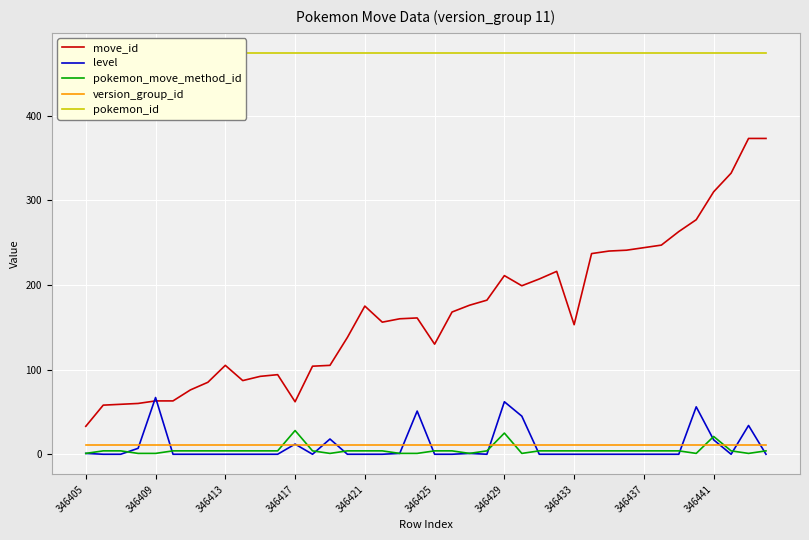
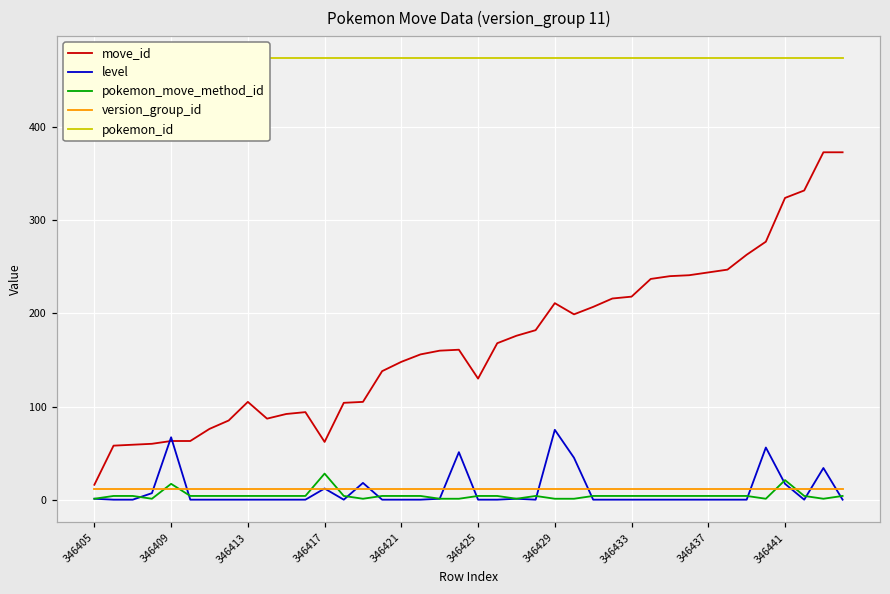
  {
    "move_id": {
-     "346405": 30,
+     "346405": 20,
      "346409": 60,
      "346413": 110,
      "346417": 60,
-     "346421": 180,
+     "346421": 150,
      "346425": 130,
      "346429": 210,
-     "346433": 150,
+     "346433": 220,
      "346437": 240,
-     "346441": 310
+     "346441": 320
    },
    "level": {
      "346409": 70,
      "346413": 0,
      "346421": 0,
      "346425": 0,
-     "346429": 60,
+     "346429": 80,
      "346433": 0,
      "346437": 0,
      "346441": 20
    },
    "pokemon_move_method_id": {
-     "346409": 0,
+     "346409": 20,
      "346413": 0,
      "346417": 30,
      "346421": 0,
      "346425": 0,
-     "346429": 30,
+     "346429": 0,
      "346433": 0,
      "346437": 0,
      "346441": 20
    },
    "version_group_id": {
      "346405": 10,
      "346409": 10,
      "346413": 10,
      "346421": 10,
      "346425": 10,
      "346429": 10,
      "346433": 10,
      "346437": 10,
      "346441": 10
    },
    "pokemon_id": {
      "346417": 470,
      "346421": 470,
      "346425": 470,
      "346429": 470,
      "346433": 470,
      "346437": 470,
      "346441": 470
    }
  }
